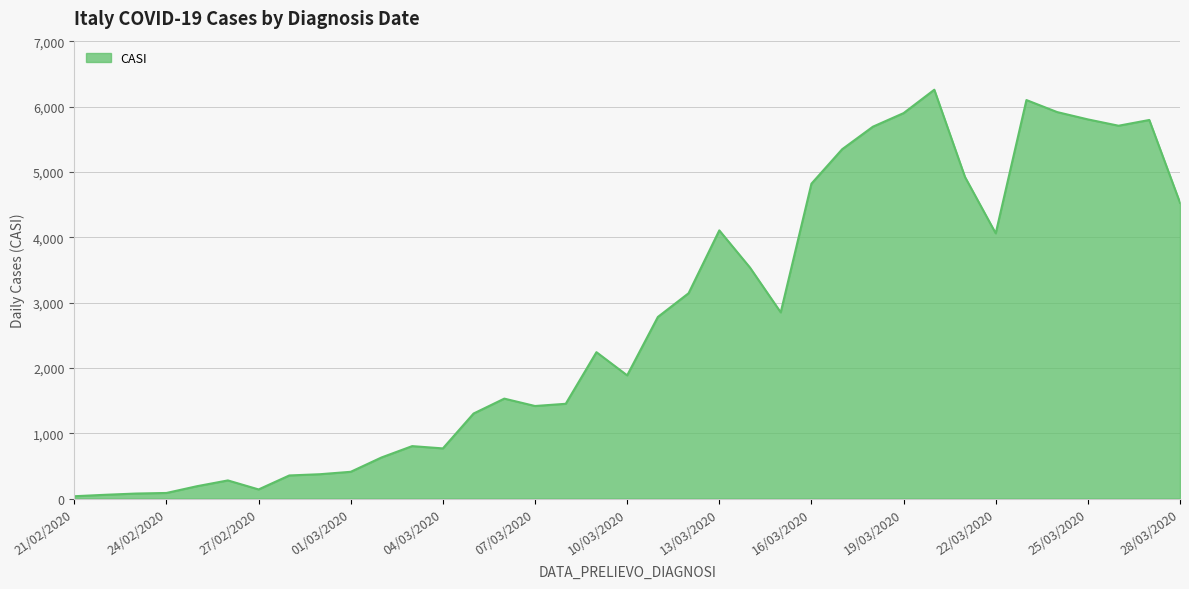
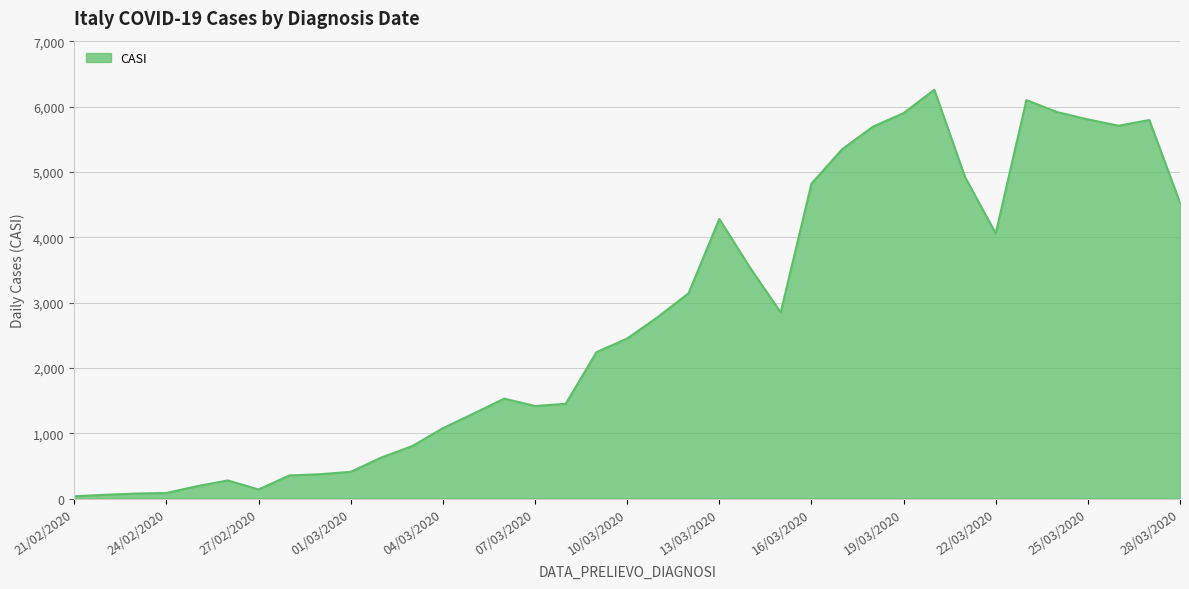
  {
    "21/02/2020": "0",
    "24/02/2020": "100",
    "27/02/2020": "100",
    "01/03/2020": "400",
-   "04/03/2020": "800",
+   "04/03/2020": "1,100",
    "07/03/2020": "1,400",
-   "10/03/2020": "1,900",
-   "13/03/2020": "4,100",
+   "10/03/2020": "2,500",
+   "13/03/2020": "4,300",
    "16/03/2020": "4,800",
    "19/03/2020": "5,900",
    "22/03/2020": "4,100",
    "25/03/2020": "5,800",
    "28/03/2020": "4,500"
  }
